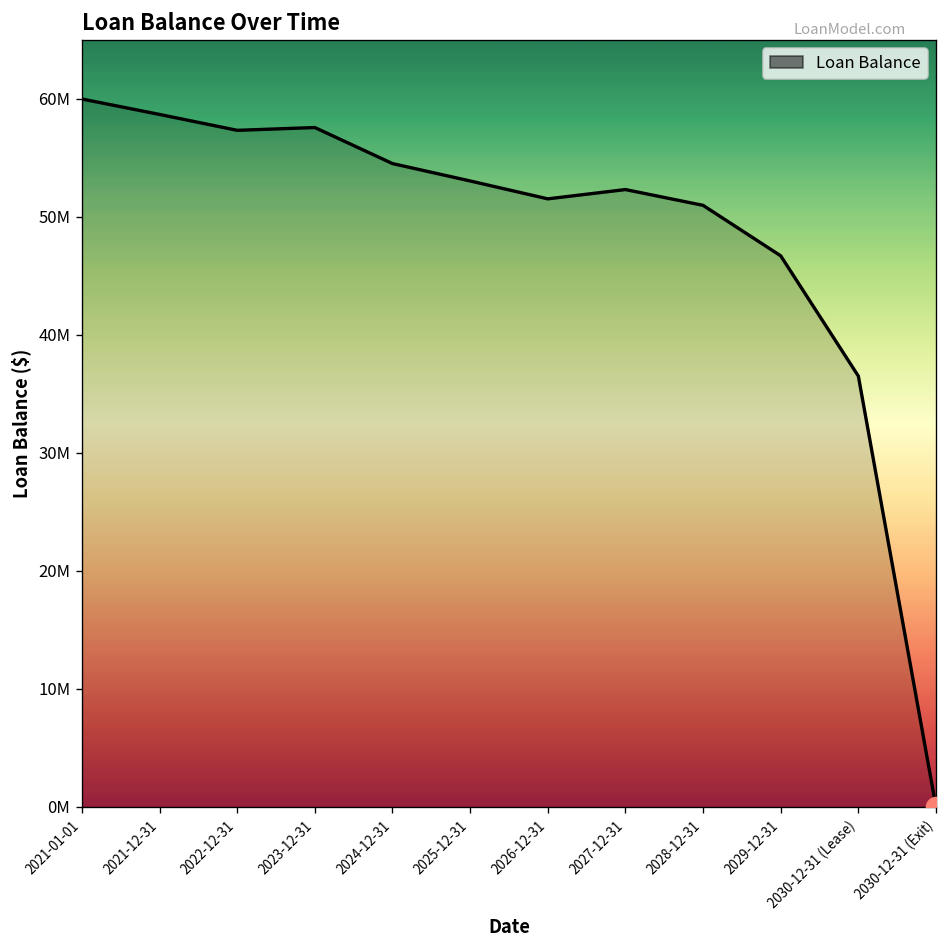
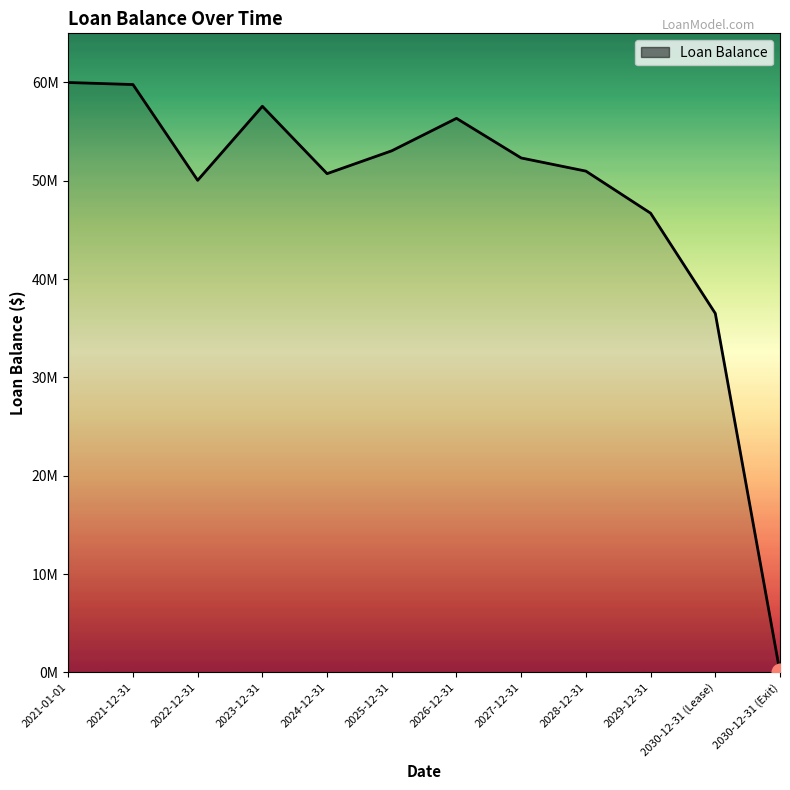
  {
    "Loan Balance": {
      "2021-01-01": 60000000,
-     "2021-12-31": 59000000,
-     "2022-12-31": 57000000,
+     "2021-12-31": 60000000,
+     "2022-12-31": 50000000,
      "2023-12-31": 58000000,
-     "2024-12-31": 55000000,
+     "2024-12-31": 51000000,
      "2025-12-31": 53000000,
-     "2026-12-31": 52000000,
+     "2026-12-31": 56000000,
      "2027-12-31": 52000000,
      "2028-12-31": 51000000,
      "2029-12-31": 47000000,
      "2030-12-31 (Lease)": 37000000
    }
  }
